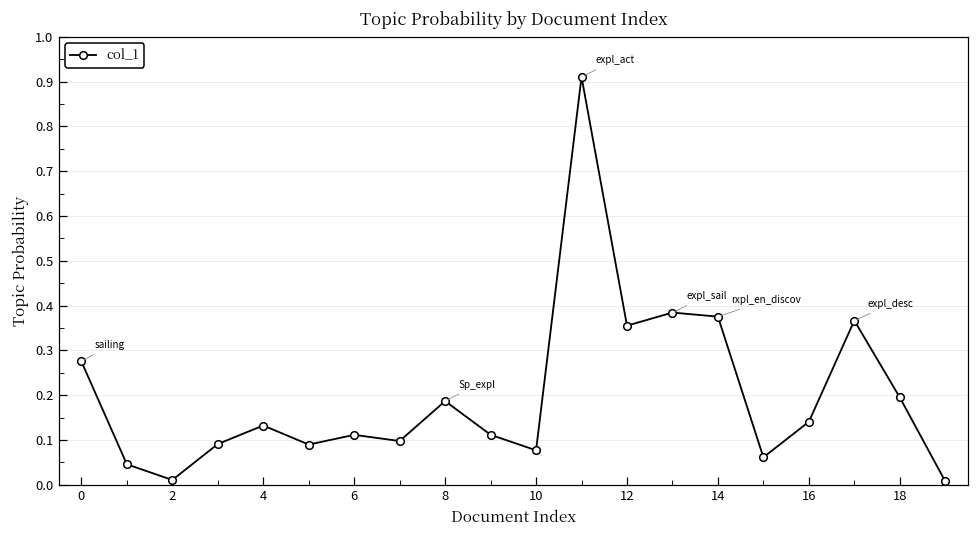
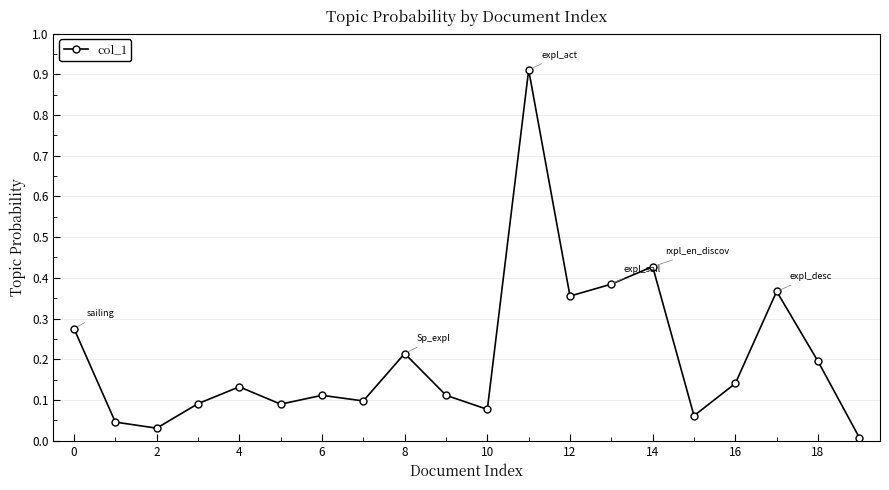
  {
    "0": 0.28,
-   "2": 0.01,
+   "2": 0.03,
    "4": 0.13,
    "6": 0.11,
-   "8": 0.19,
+   "8": 0.21,
    "10": 0.08,
    "12": 0.36,
-   "14": 0.38,
+   "14": 0.43,
    "16": 0.14,
    "18": 0.19
  }
